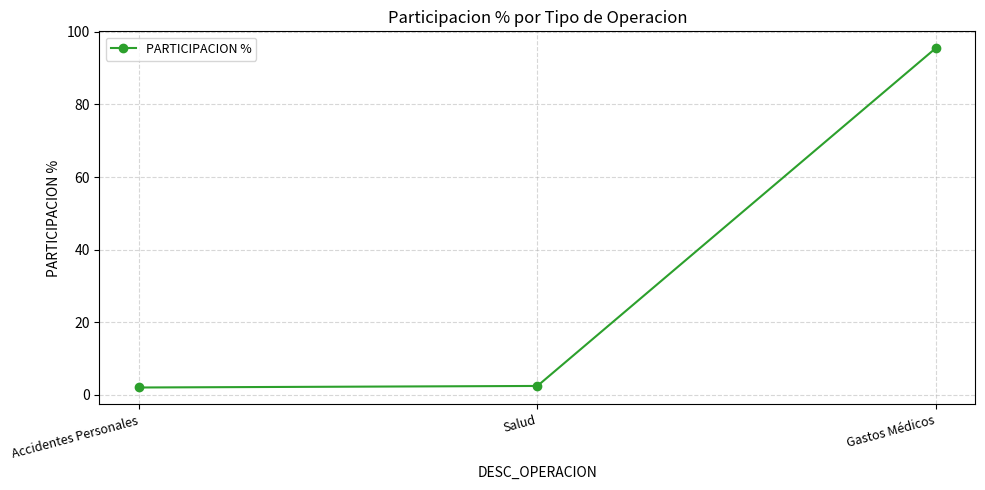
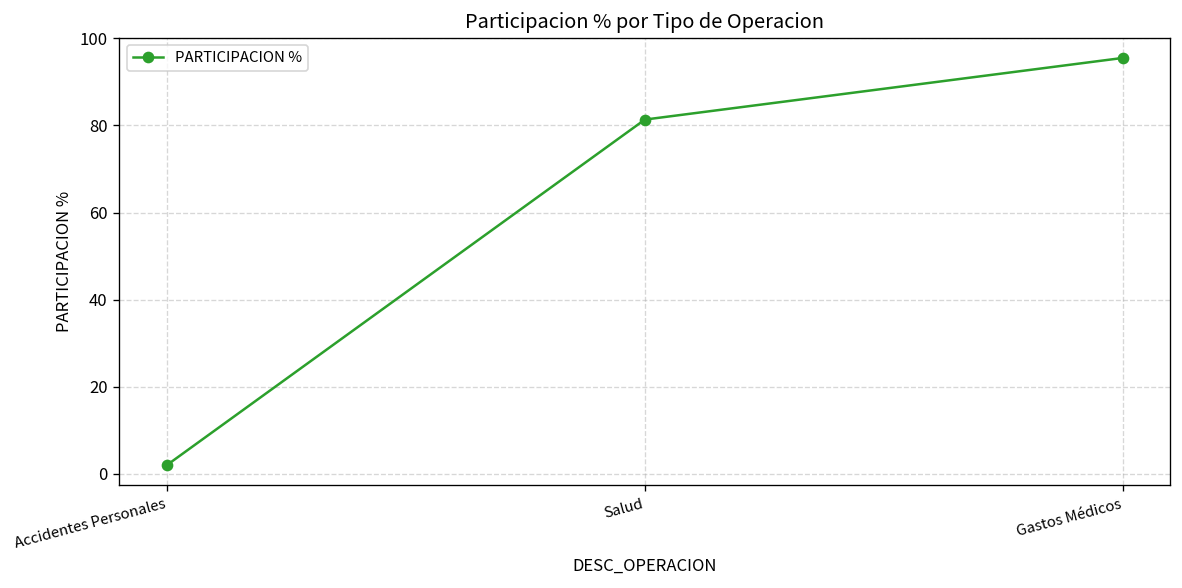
  {
    "Accidentes Personales": 2,
-   "Salud": 2,
+   "Salud": 81,
    "Gastos Médicos": 95
  }
